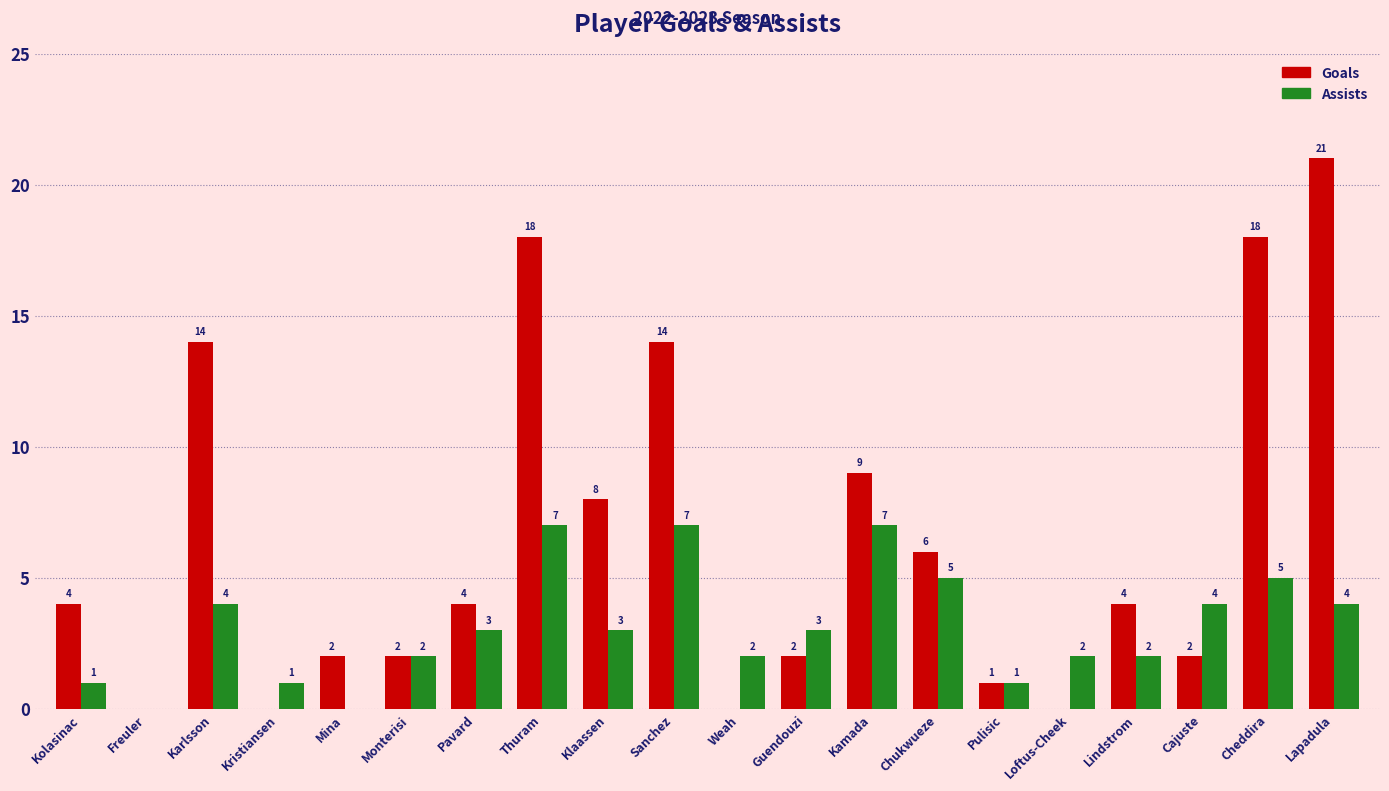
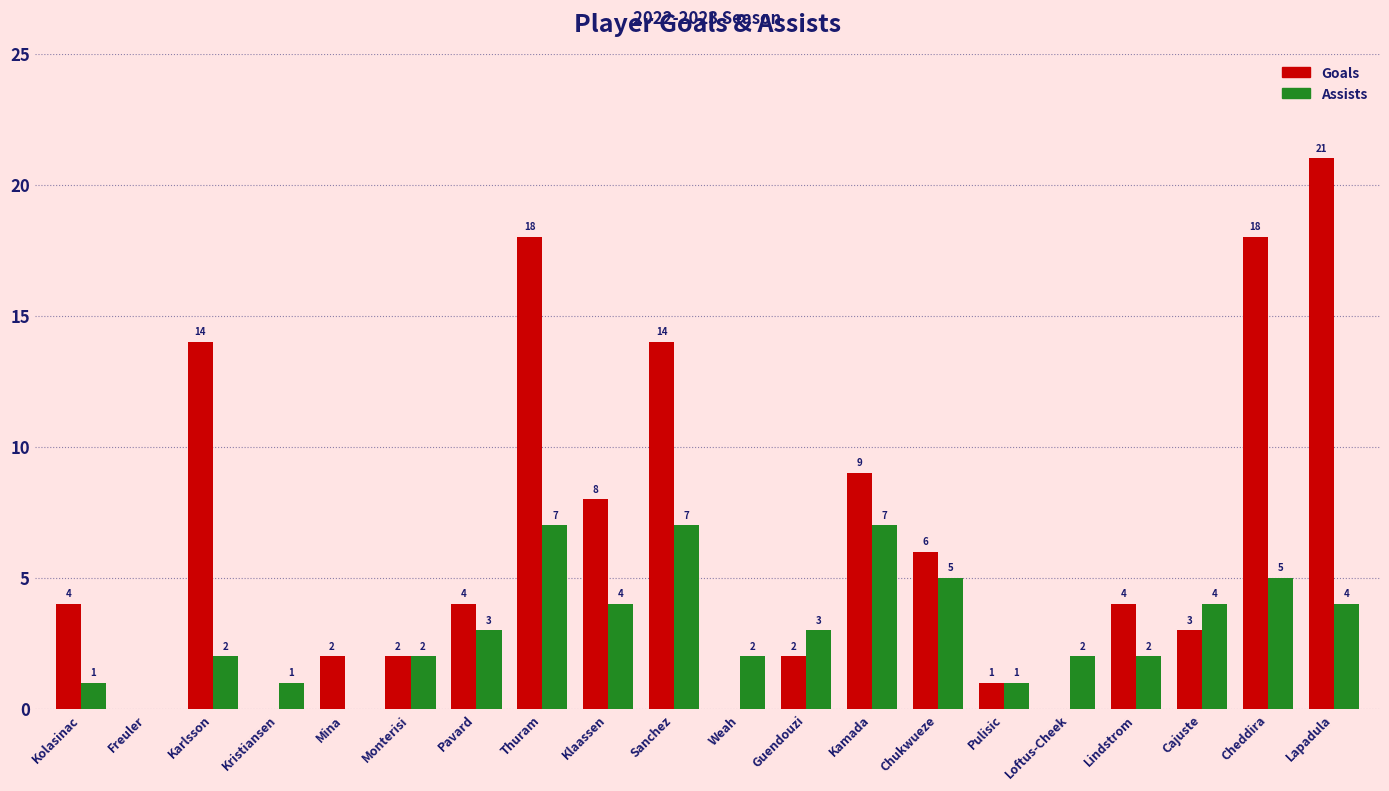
  {
    "Goals": {
      "Kolasinac": 4,
      "Karlsson": 14,
      "Mina": 2,
      "Monterisi": 2,
      "Pavard": 4,
      "Thuram": 18,
      "Klaassen": 8,
      "Sanchez": 14,
      "Guendouzi": 2,
      "Kamada": 9,
      "Chukwueze": 6,
      "Pulisic": 1,
      "Lindstrom": 4,
-     "Cajuste": 2,
+     "Cajuste": 3,
      "Cheddira": 18,
      "Lapadula": 21
    },
    "Assists": {
      "Kolasinac": 1,
-     "Karlsson": 4,
+     "Karlsson": 2,
      "Kristiansen": 1,
      "Monterisi": 2,
      "Pavard": 3,
      "Thuram": 7,
-     "Klaassen": 3,
+     "Klaassen": 4,
      "Sanchez": 7,
      "Weah": 2,
      "Guendouzi": 3,
      "Kamada": 7,
      "Chukwueze": 5,
      "Pulisic": 1,
      "Loftus-Cheek": 2,
      "Lindstrom": 2,
      "Cajuste": 4,
      "Cheddira": 5,
      "Lapadula": 4
    }
  }
